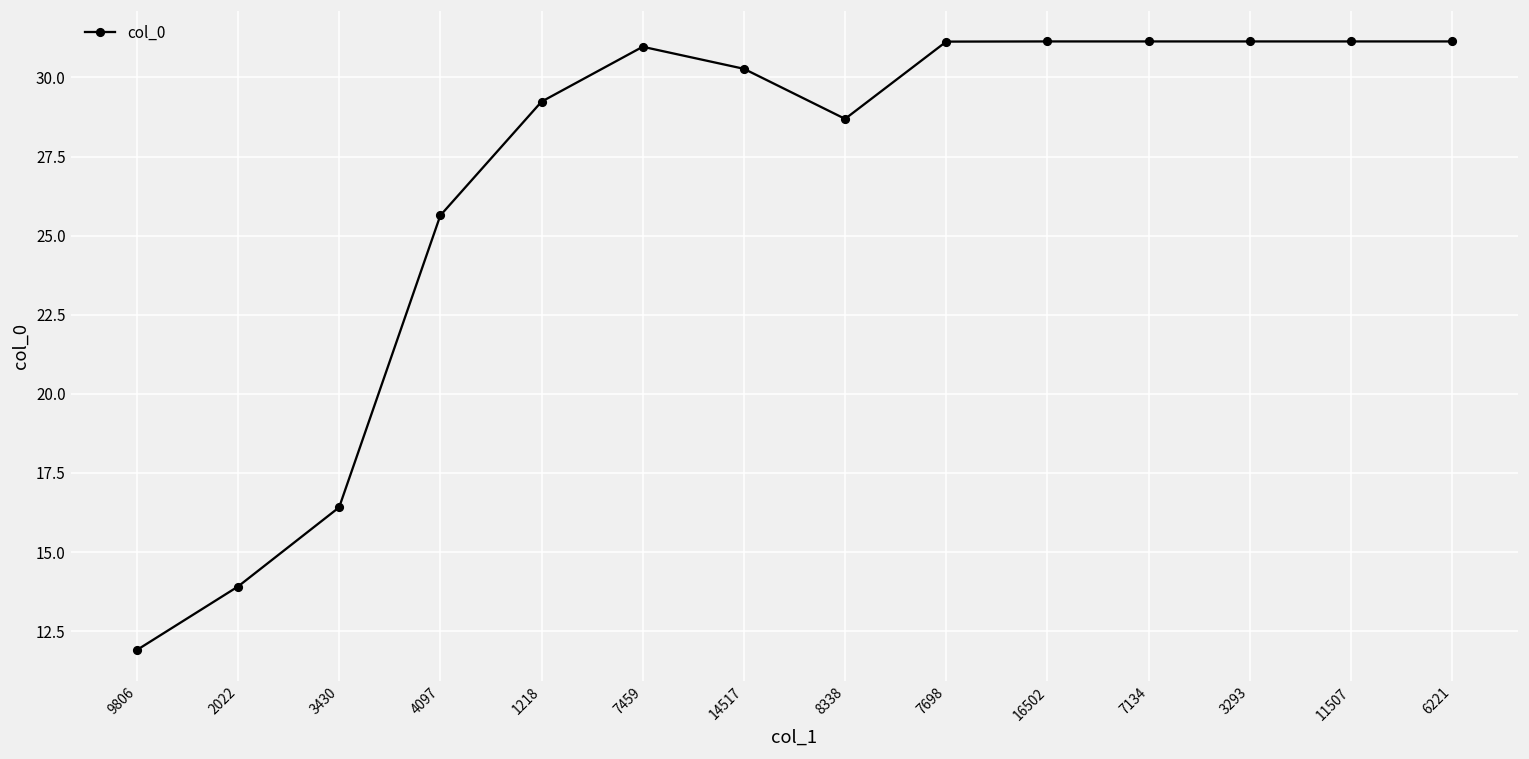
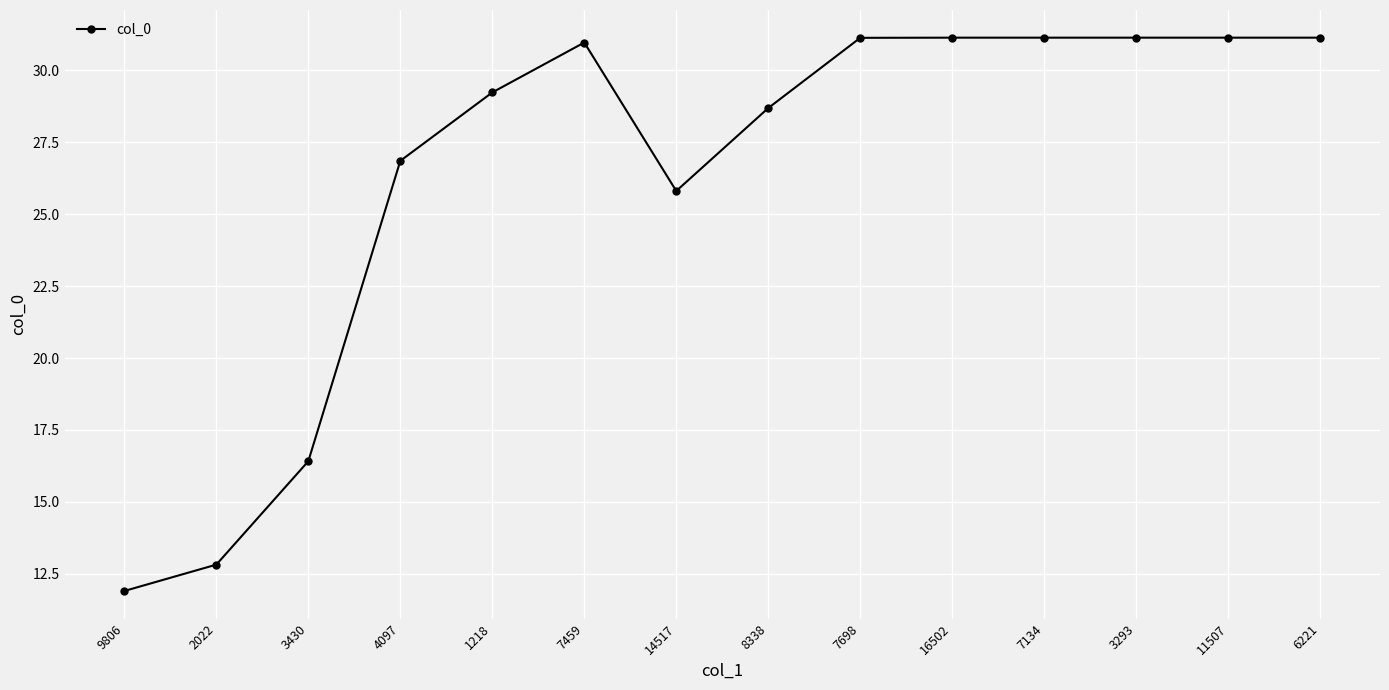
  {
    "9806": 11.9,
-   "2022": 13.9,
+   "2022": 12.8,
    "3430": 16.4,
-   "4097": 25.6,
+   "4097": 26.9,
    "1218": 29.2,
    "7459": 31.0,
-   "14517": 30.3,
+   "14517": 25.8,
    "8338": 28.7,
    "7698": 31.1,
    "16502": 31.1,
    "7134": 31.1,
    "3293": 31.1,
    "11507": 31.1,
    "6221": 31.1
  }
